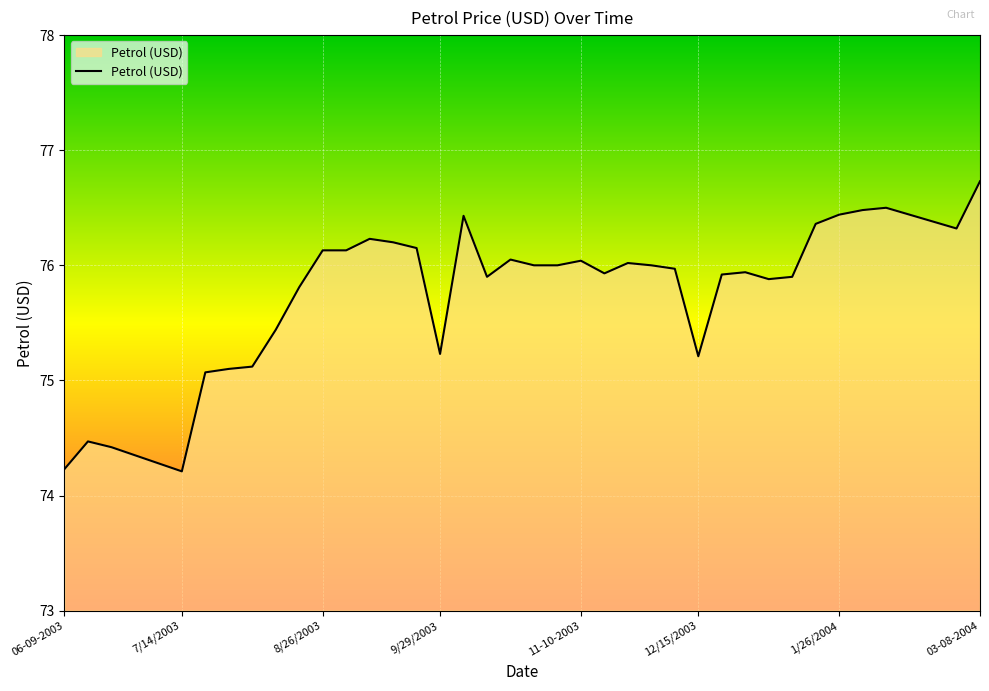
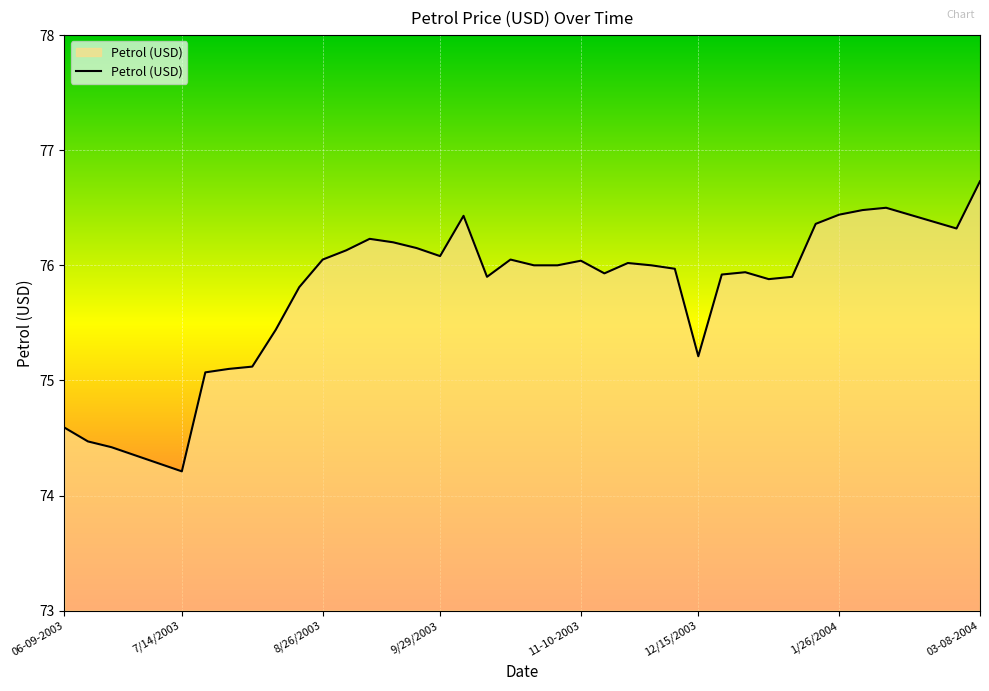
  {
-   "06-09-2003": 74.23,
+   "06-09-2003": 74.59,
    "7/14/2003": 74.21,
-   "8/26/2003": 76.13,
-   "9/29/2003": 75.23,
+   "8/26/2003": 76.05,
+   "9/29/2003": 76.08,
    "11-10-2003": 76.04,
    "12/15/2003": 75.21,
    "1/26/2004": 76.44,
    "03-08-2004": 76.73
  }
